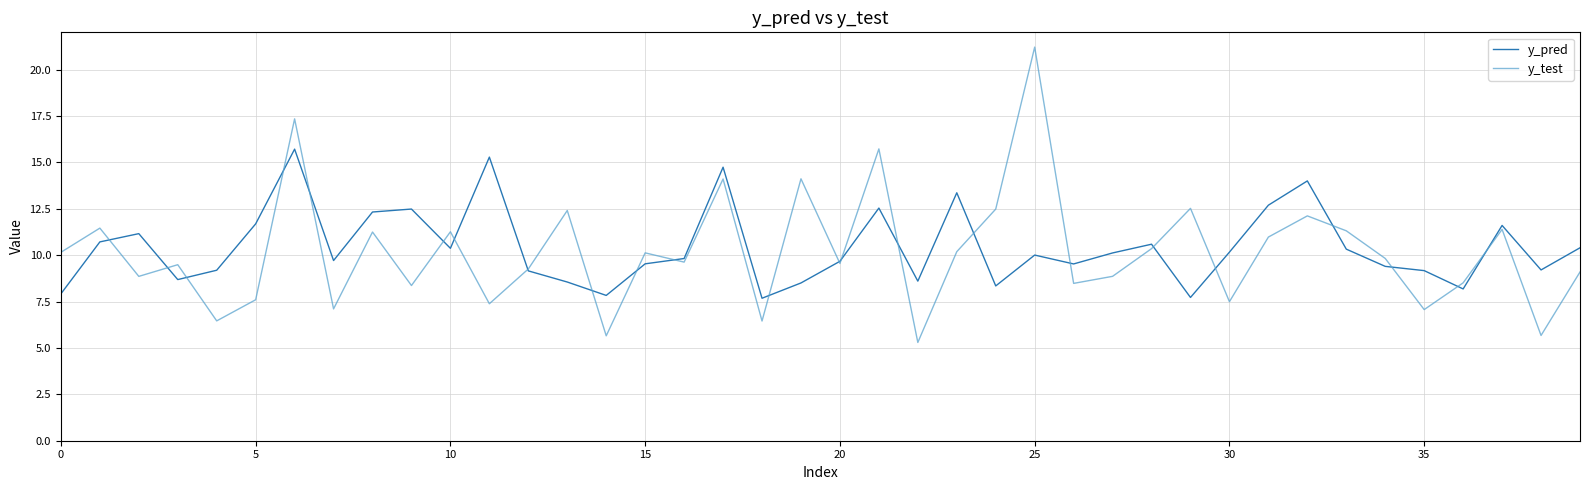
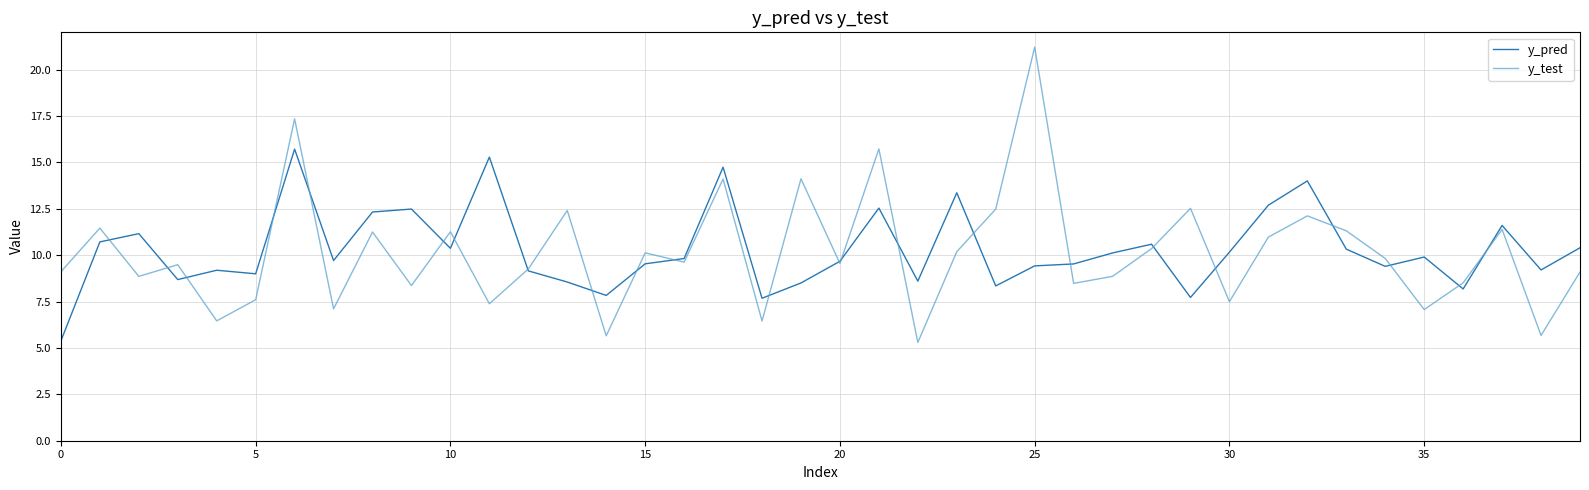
  {
    "y_pred": {
-     "0": 7.9,
-     "5": 11.7,
+     "0": 5.4,
+     "5": 9.0,
      "10": 10.4,
      "15": 9.5,
-     "25": 10.0,
+     "25": 9.4,
      "30": 10.2,
-     "35": 9.2
+     "35": 9.9
    },
    "y_test": {
-     "0": 10.2,
+     "0": 9.1,
      "5": 7.6,
      "10": 11.3,
      "15": 10.1,
      "25": 21.2,
      "30": 7.5,
      "35": 7.1
    }
  }
